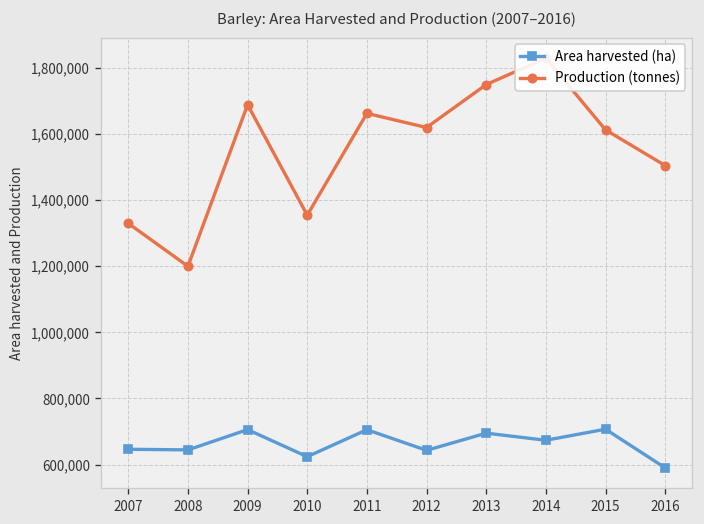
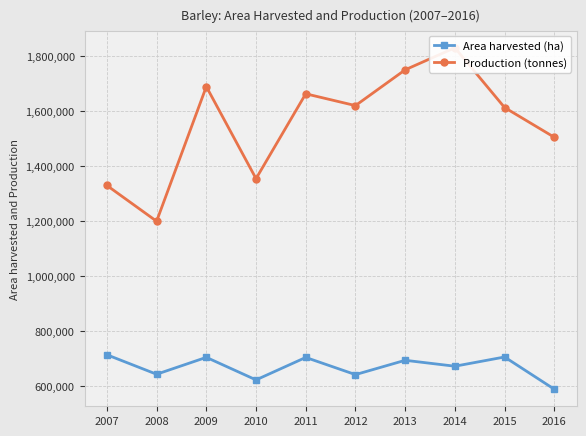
  {
    "Area harvested (ha)": {
-     "2007": "650,000",
+     "2007": "720,000",
      "2008": "640,000",
      "2009": "710,000",
      "2010": "620,000",
      "2011": "710,000",
      "2012": "640,000",
      "2013": "700,000",
      "2014": "670,000",
      "2015": "710,000",
      "2016": "590,000"
    },
    "Production (tonnes)": {
      "2007": "1,330,000",
      "2008": "1,200,000",
      "2009": "1,690,000",
      "2010": "1,350,000",
      "2011": "1,660,000",
      "2012": "1,620,000",
      "2013": "1,750,000",
      "2015": "1,610,000",
      "2016": "1,510,000"
    }
  }
